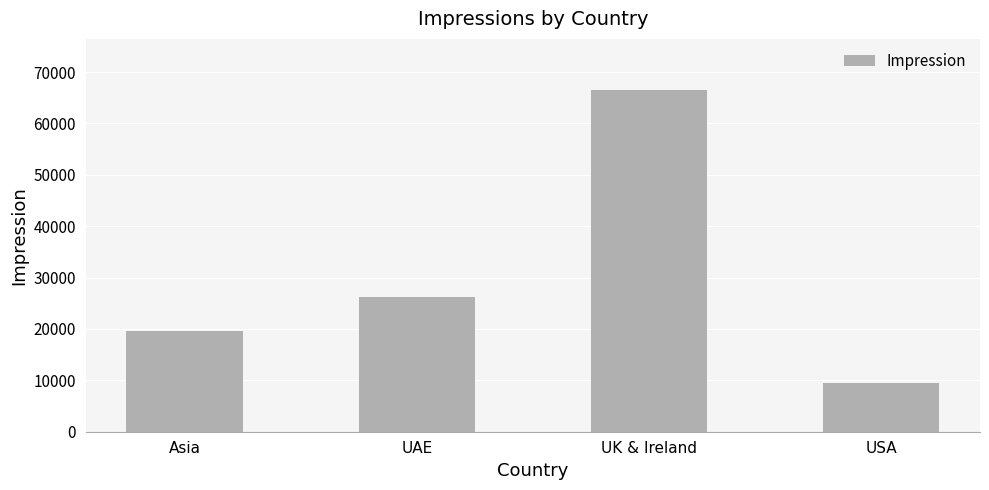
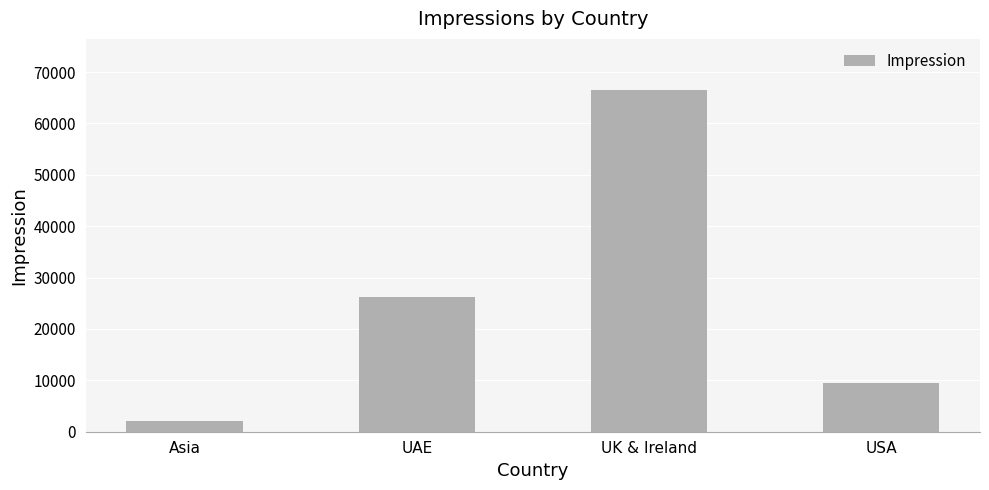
  {
-   "Asia": 20000,
+   "Asia": 2000,
    "UAE": 26000,
    "UK & Ireland": 66000,
    "USA": 9000
  }
